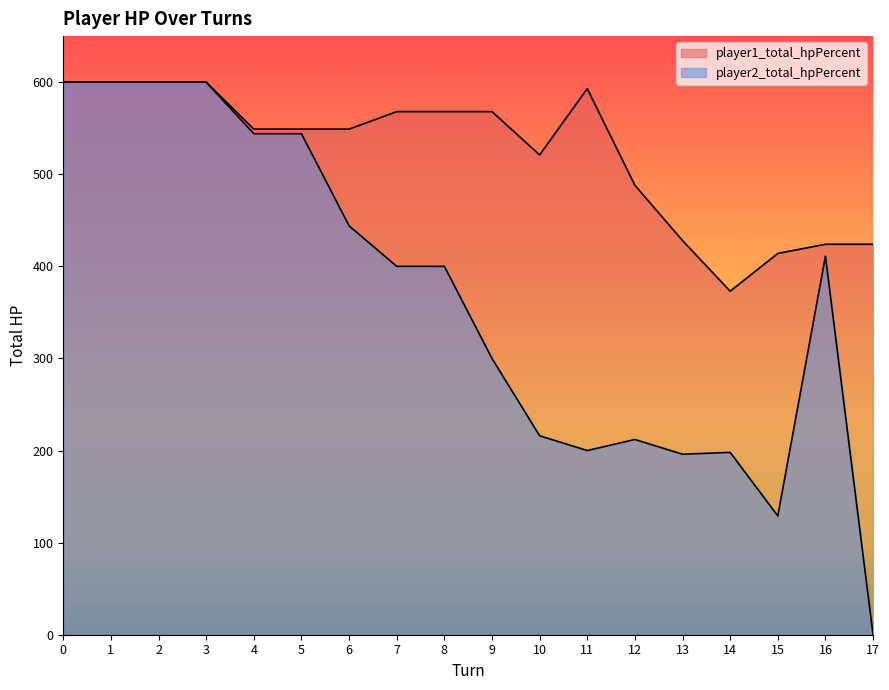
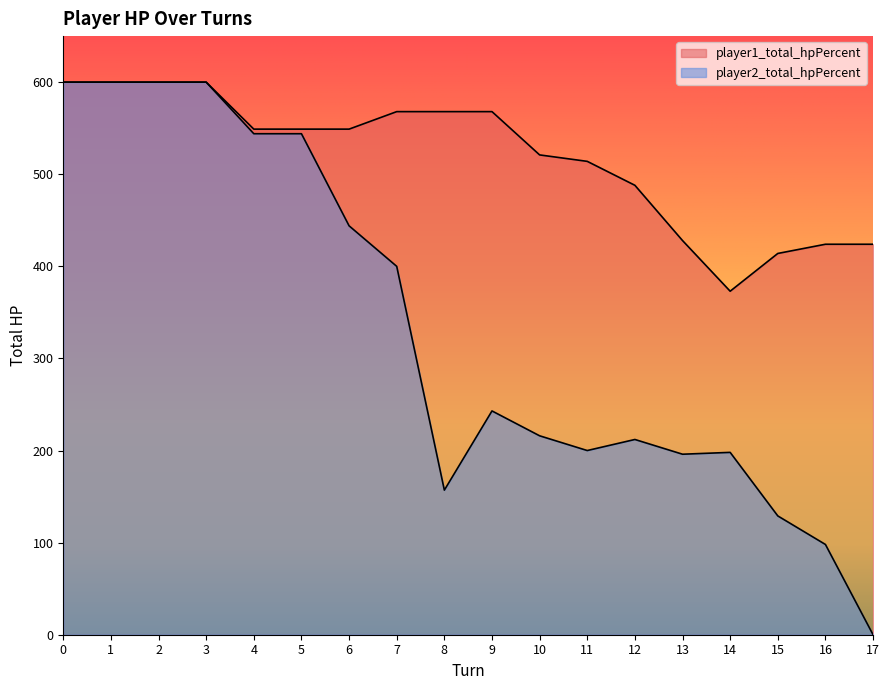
  {
    "player1_total_hpPercent": {
      "4": 550,
      "5": 550,
      "6": 550,
      "7": 570,
      "8": 570,
      "9": 570,
      "10": 520,
-     "11": 590,
+     "11": 510,
      "12": 490,
      "13": 430,
      "14": 370,
      "15": 410,
      "16": 420,
      "17": 420
    },
    "player2_total_hpPercent": {
      "4": 540,
      "5": 540,
      "6": 440,
      "7": 400,
-     "8": 400,
-     "9": 300,
+     "8": 160,
+     "9": 240,
      "10": 220,
      "11": 200,
      "12": 210,
      "13": 200,
      "14": 200,
      "15": 130,
-     "16": 410,
+     "16": 100,
      "17": 0
    }
  }
